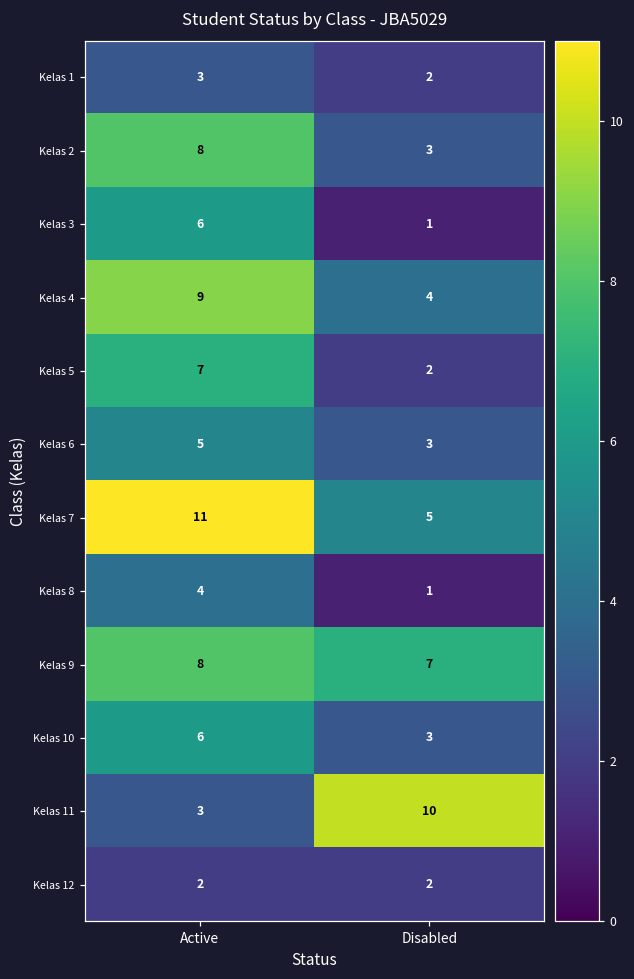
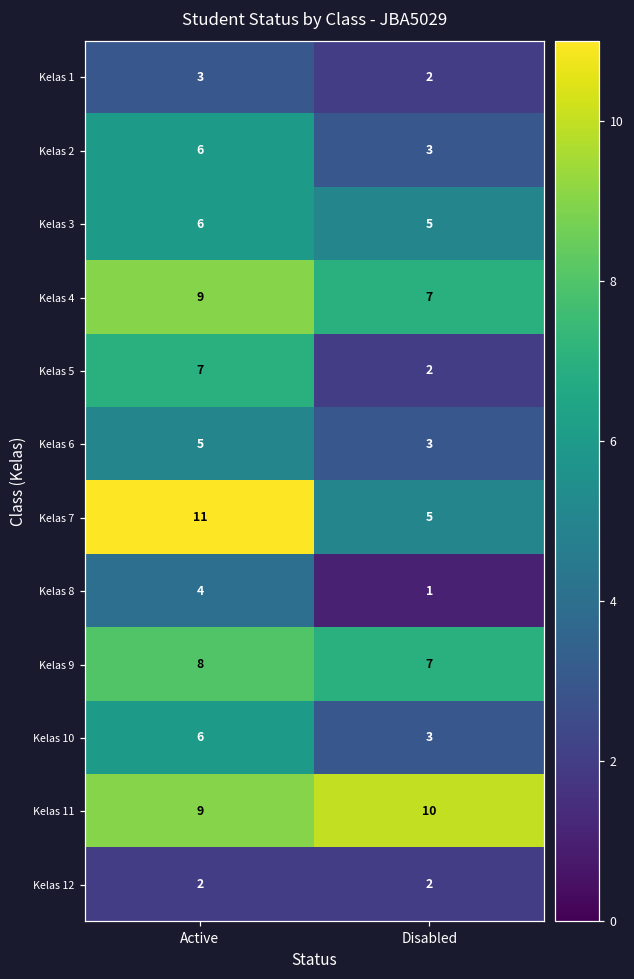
  {
    "Kelas 1": {
      "Active": 3,
      "Disabled": 2
    },
    "Kelas 2": {
-     "Active": 8,
+     "Active": 6,
      "Disabled": 3
    },
    "Kelas 3": {
      "Active": 6,
-     "Disabled": 1
+     "Disabled": 5
    },
    "Kelas 4": {
      "Active": 9,
-     "Disabled": 4
+     "Disabled": 7
    },
    "Kelas 5": {
      "Active": 7,
      "Disabled": 2
    },
    "Kelas 6": {
      "Active": 5,
      "Disabled": 3
    },
    "Kelas 7": {
      "Active": 11,
      "Disabled": 5
    },
    "Kelas 8": {
      "Active": 4,
      "Disabled": 1
    },
    "Kelas 9": {
      "Active": 8,
      "Disabled": 7
    },
    "Kelas 10": {
      "Active": 6,
      "Disabled": 3
    },
    "Kelas 11": {
-     "Active": 3,
+     "Active": 9,
      "Disabled": 10
    },
    "Kelas 12": {
      "Active": 2,
      "Disabled": 2
    }
  }
